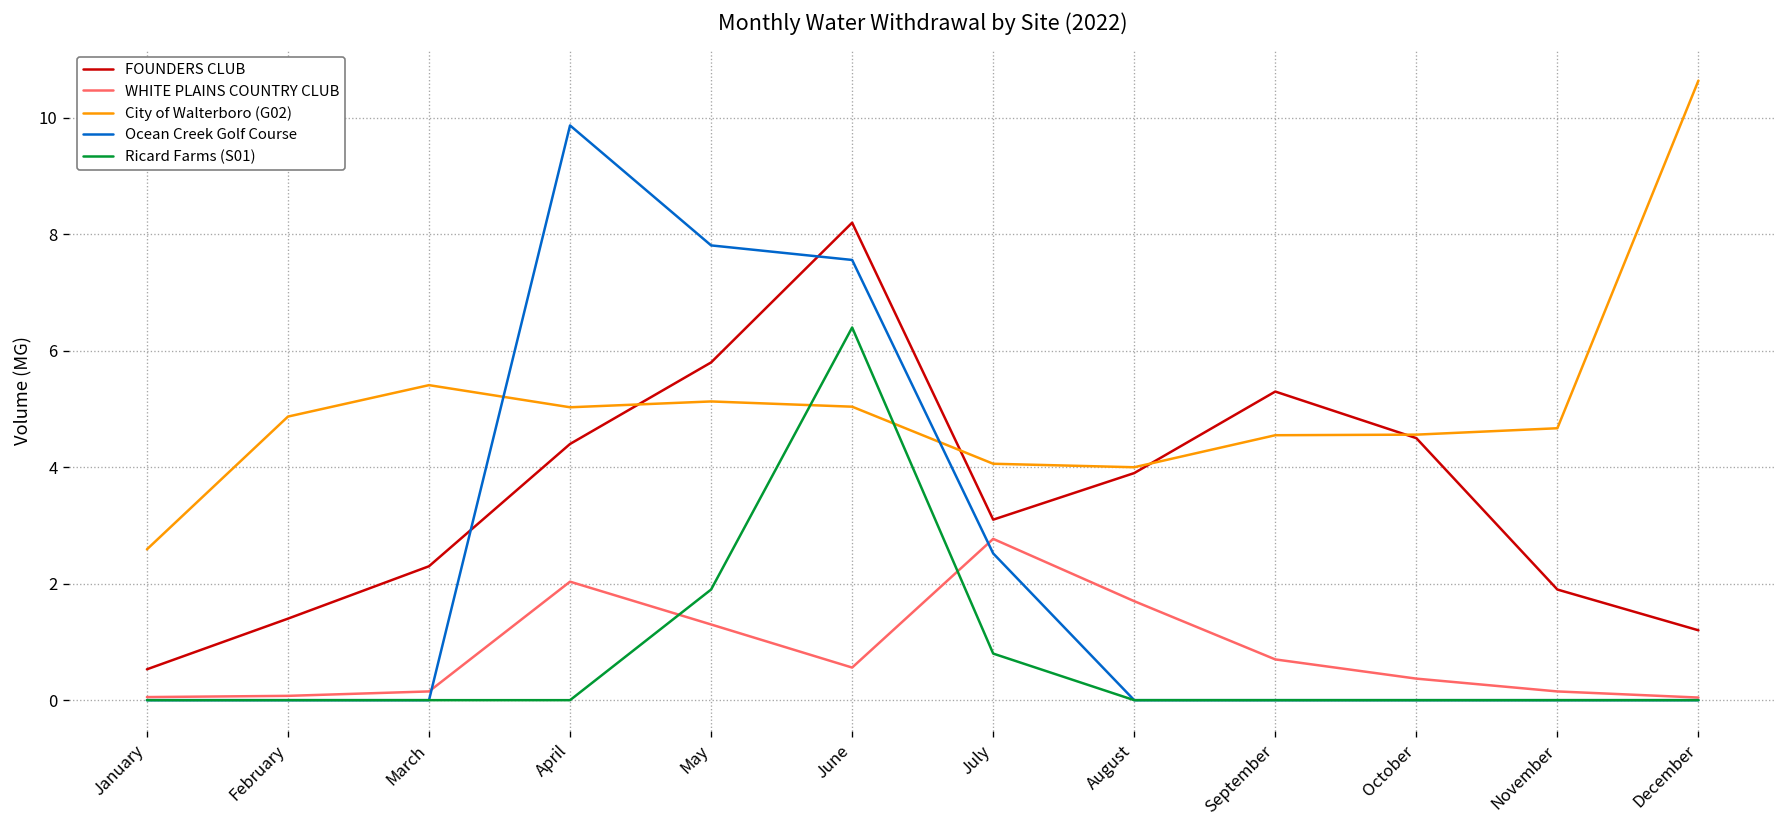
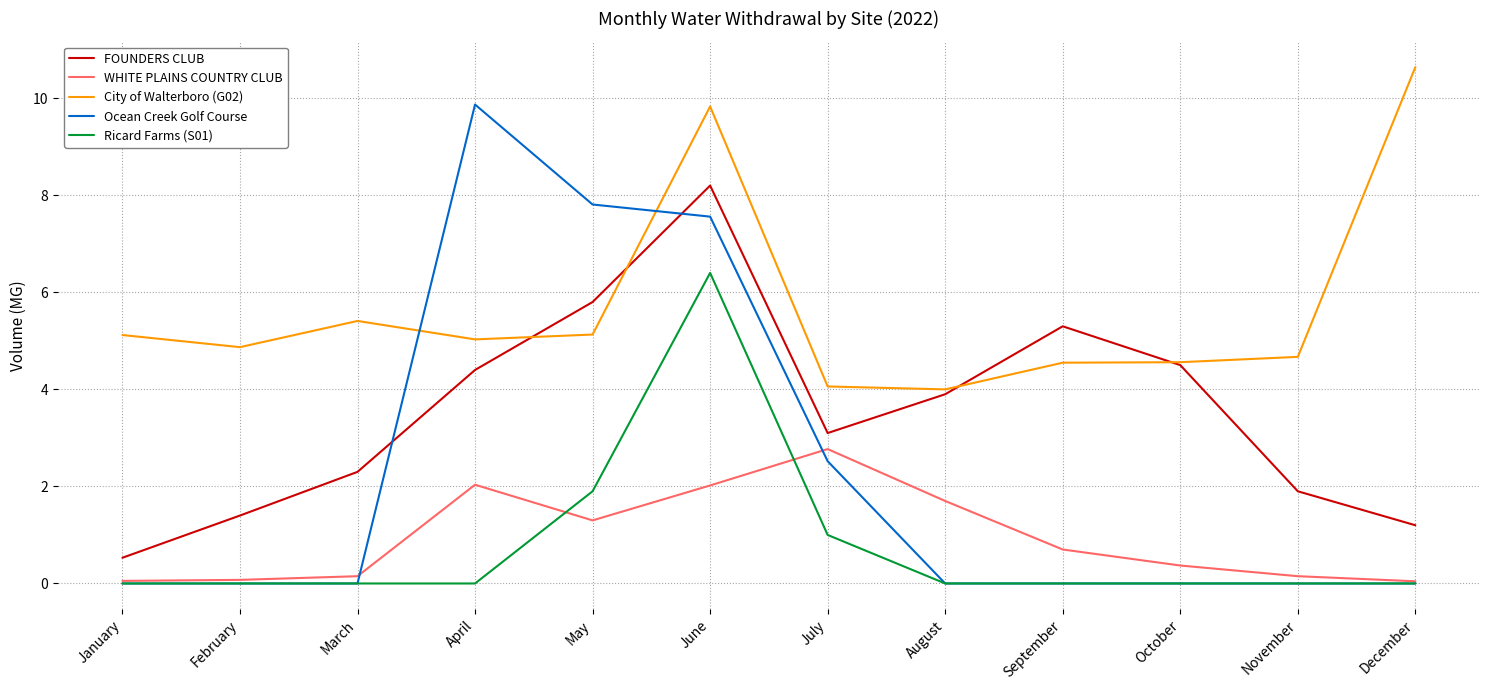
  {
    "FOUNDERS CLUB": {
      "January": 0.5,
      "February": 1.4,
      "March": 2.3,
      "April": 4.4,
      "May": 5.8,
      "June": 8.2,
      "July": 3.1,
      "August": 3.9,
      "September": 5.3,
      "October": 4.5,
      "November": 1.9,
      "December": 1.2
    },
    "WHITE PLAINS COUNTRY CLUB": {
      "January": 0.1,
      "February": 0.1,
      "March": 0.2,
      "April": 2.0,
      "May": 1.3,
-     "June": 0.6,
+     "June": 2.0,
      "July": 2.8,
      "August": 1.7,
      "September": 0.7,
      "October": 0.4,
      "November": 0.2
    },
    "City of Walterboro (G02)": {
-     "January": 2.6,
+     "January": 5.1,
      "February": 4.9,
      "March": 5.4,
      "April": 5.0,
      "May": 5.1,
-     "June": 5.0,
+     "June": 9.8,
      "July": 4.1,
      "August": 4.0,
      "September": 4.6,
      "October": 4.6,
      "November": 4.7,
      "December": 10.6
    },
    "Ocean Creek Golf Course": {
      "April": 9.9,
      "May": 7.8,
      "June": 7.6,
      "July": 2.5
    },
    "Ricard Farms (S01)": {
      "April": 0.0,
      "May": 1.9,
      "June": 6.4,
-     "July": 0.8
+     "July": 1.0
    }
  }
